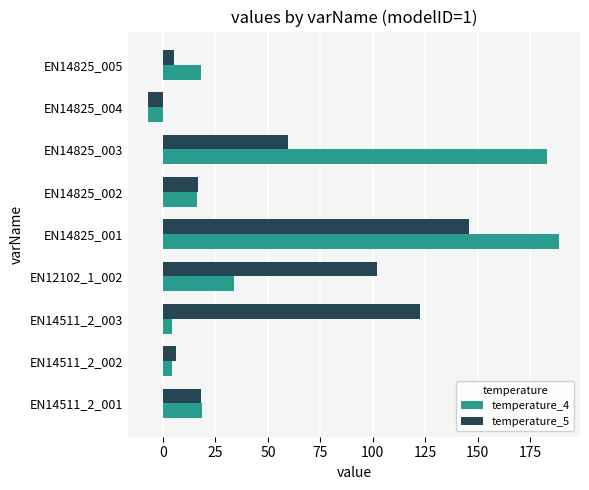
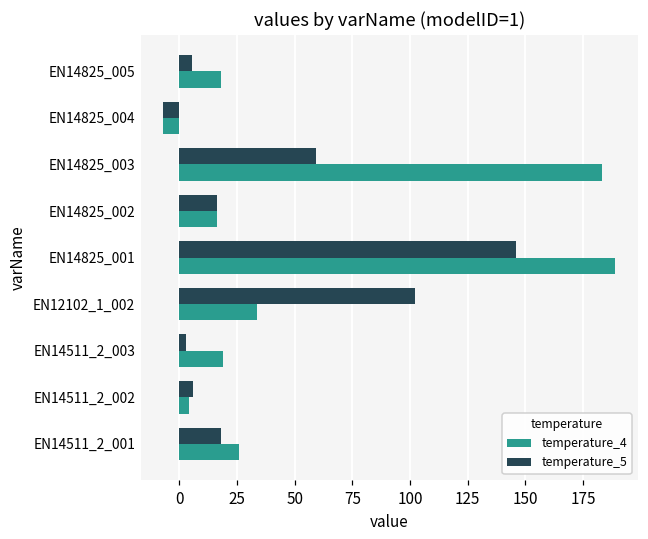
  {
    "temperature_4": {
      "EN14825_005": 18,
      "EN14825_004": -7,
      "EN14825_003": 183,
      "EN14825_002": 16,
      "EN14825_001": 189,
      "EN12102_1_002": 34,
-     "EN14511_2_003": 4,
+     "EN14511_2_003": 19,
      "EN14511_2_002": 4,
-     "EN14511_2_001": 18
+     "EN14511_2_001": 26
    },
    "temperature_5": {
      "EN14825_005": 5,
      "EN14825_004": -7,
      "EN14825_003": 59,
      "EN14825_002": 16,
      "EN14825_001": 146,
      "EN12102_1_002": 102,
-     "EN14511_2_003": 123,
+     "EN14511_2_003": 3,
      "EN14511_2_002": 6,
      "EN14511_2_001": 18
    }
  }
